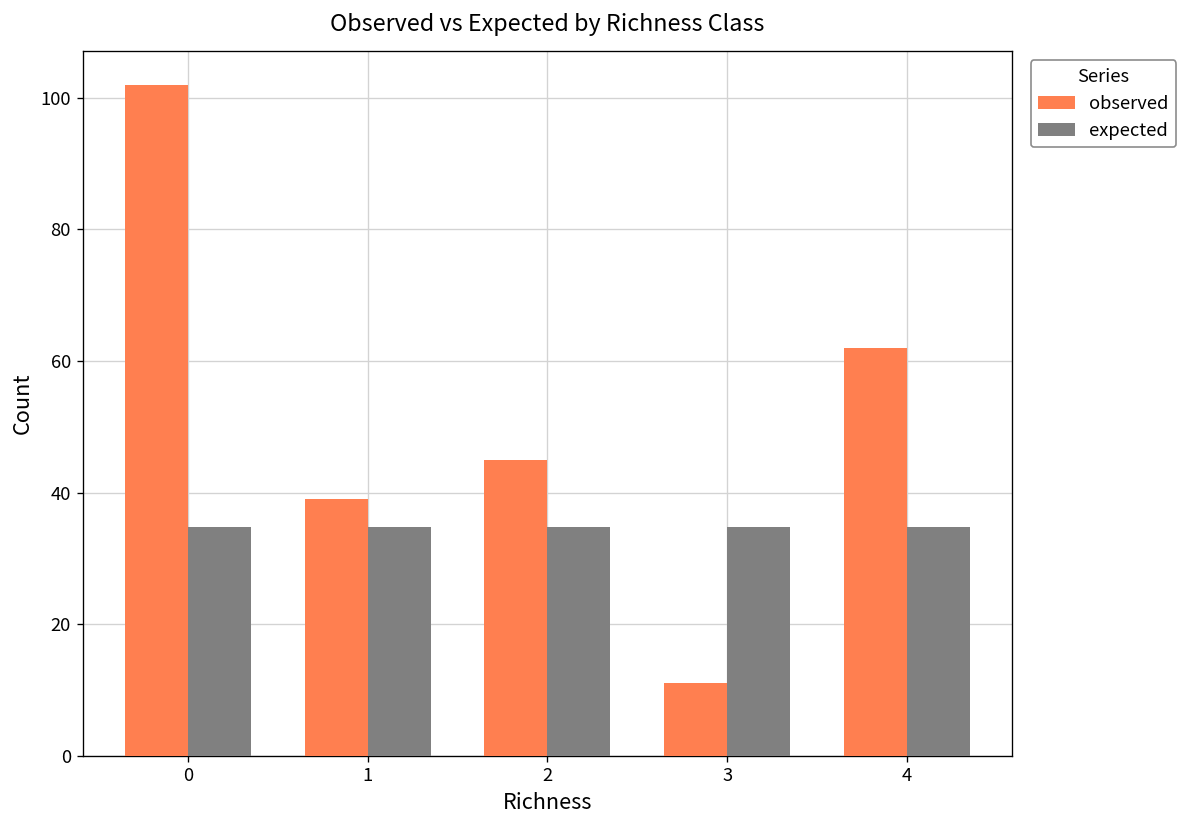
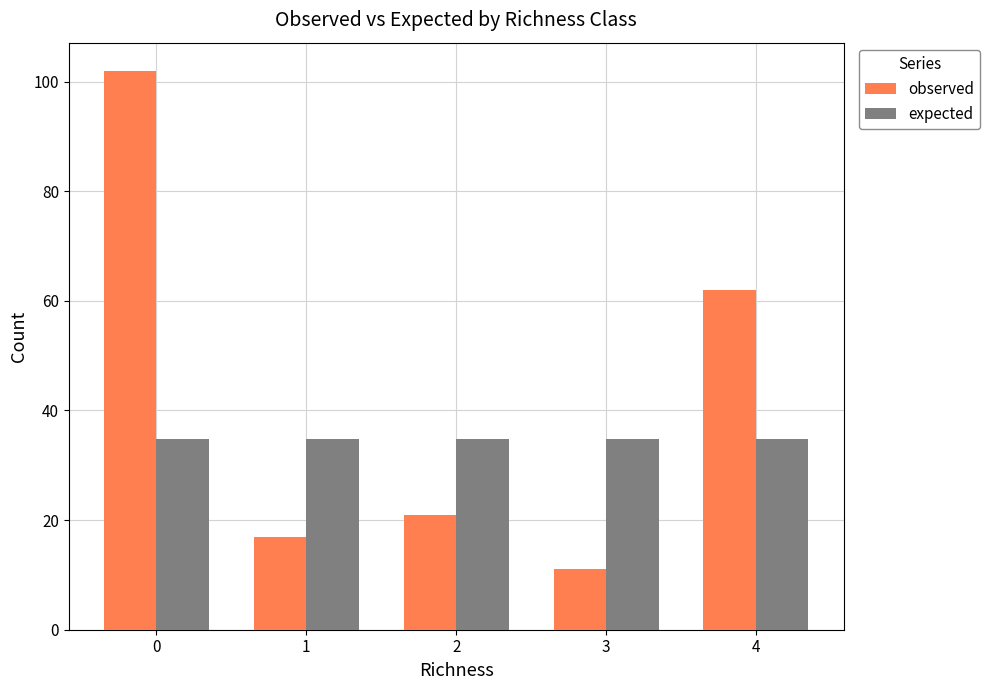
  {
    "observed": {
      "0": 102,
-     "1": 39,
-     "2": 45,
+     "1": 17,
+     "2": 21,
      "3": 11,
      "4": 62
    },
    "expected": {
      "0": 35,
      "1": 35,
      "2": 35,
      "3": 35,
      "4": 35
    }
  }
